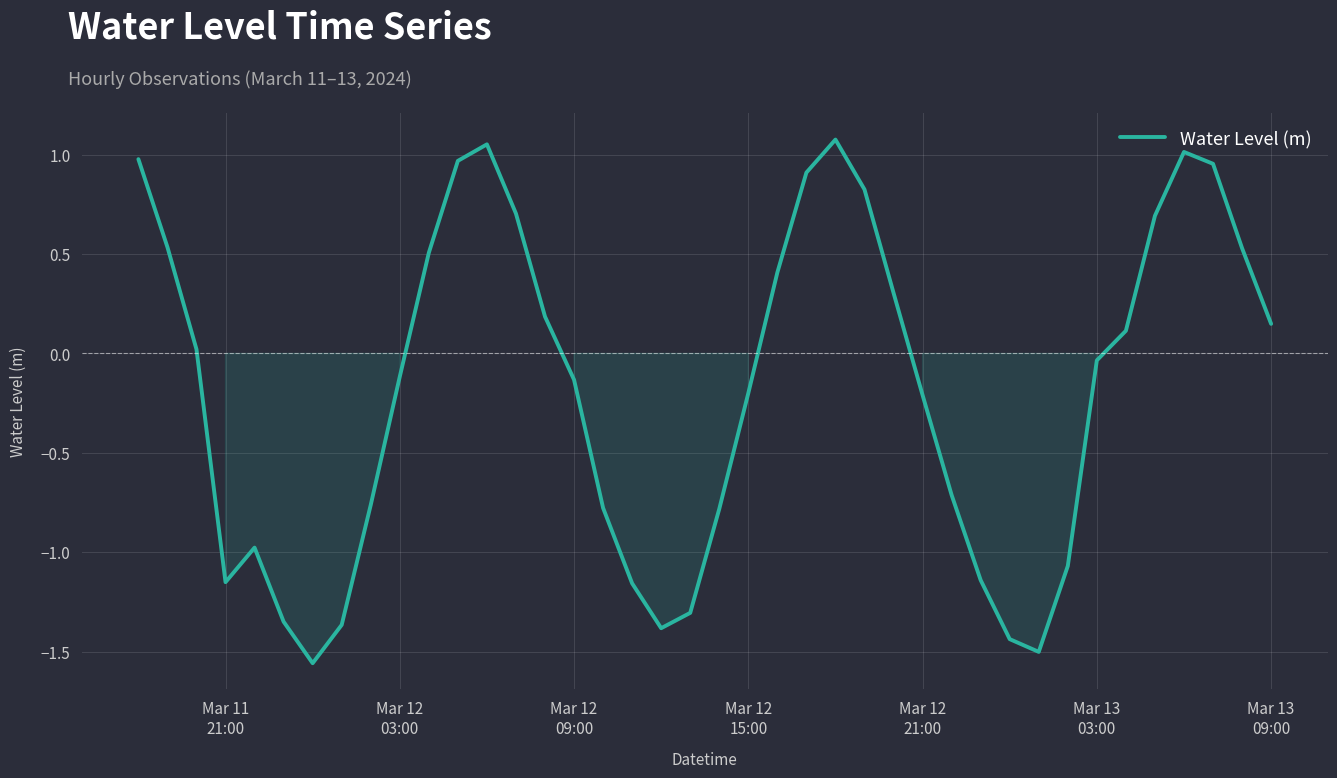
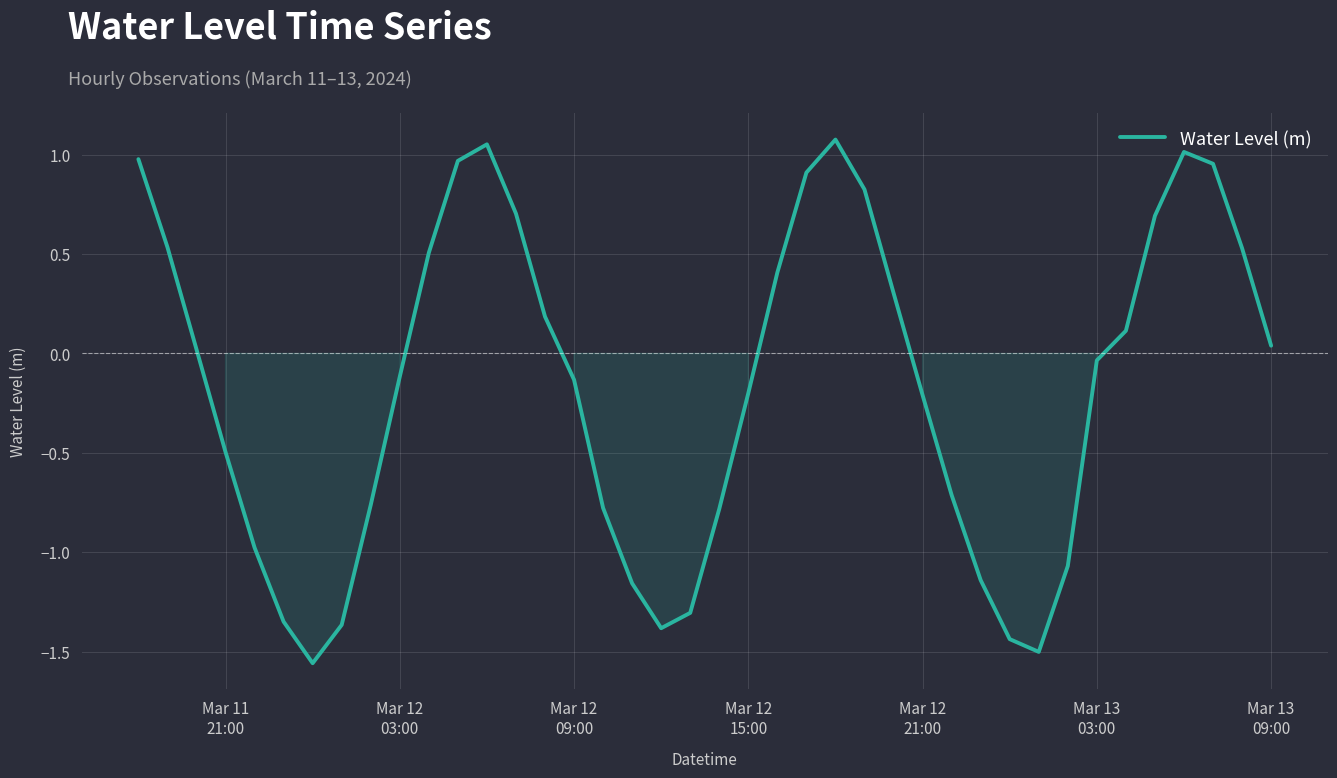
  {
-   "Mar 11 21:00": -1.15,
+   "Mar 11 21:00": -0.50,
    "Mar 12 03:00": -0.12,
    "Mar 12 09:00": -0.13,
    "Mar 12 15:00": -0.20,
    "Mar 12 21:00": -0.21,
    "Mar 13 03:00": -0.03,
-   "Mar 13 09:00": 0.15
+   "Mar 13 09:00": 0.04
  }
